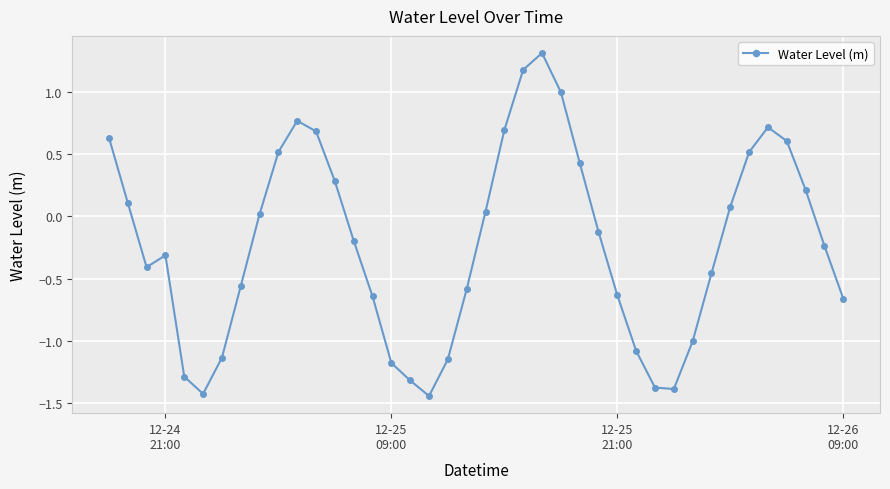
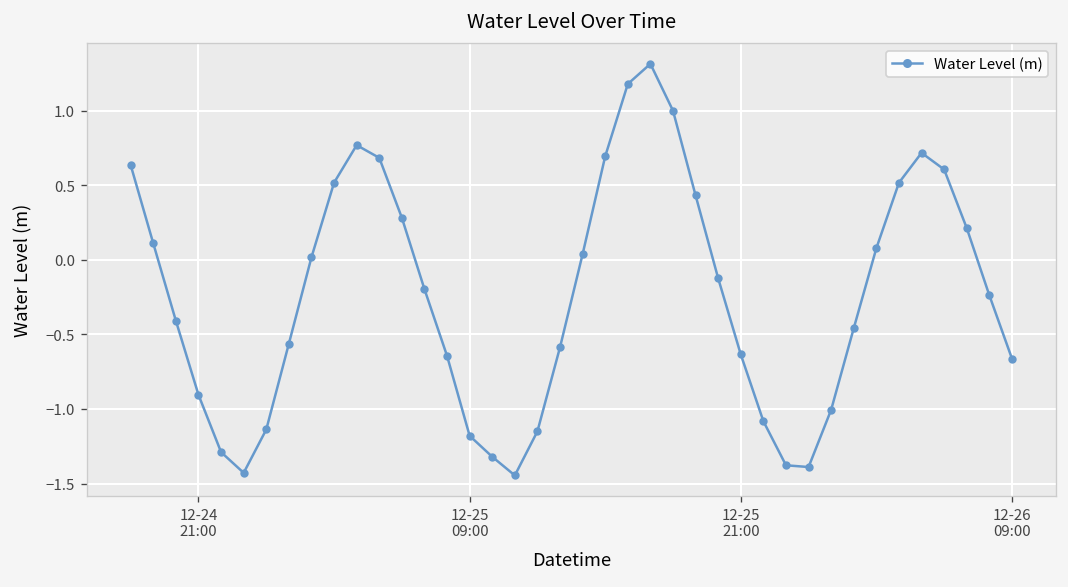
  {
-   "12-24 21:00": -0.31,
+   "12-24 21:00": -0.91,
    "12-25 09:00": -1.18,
    "12-25 21:00": -0.63,
    "12-26 09:00": -0.66
  }
